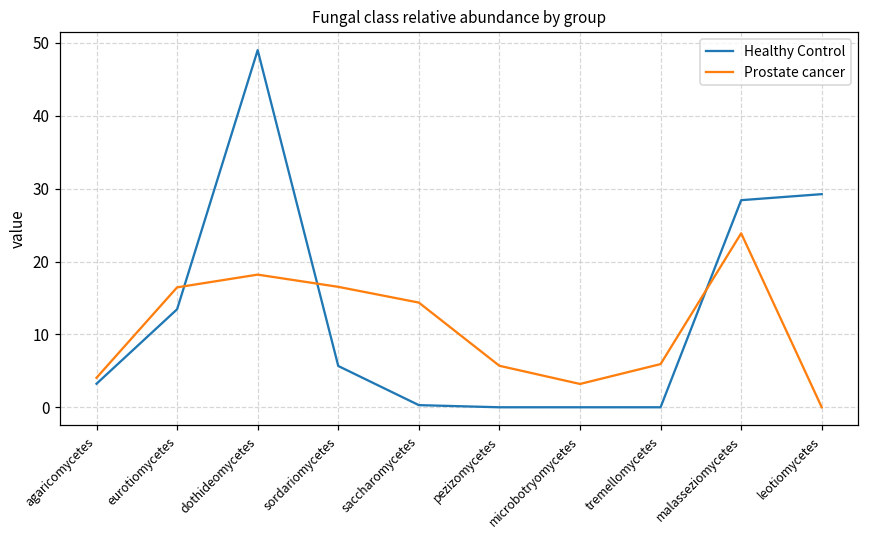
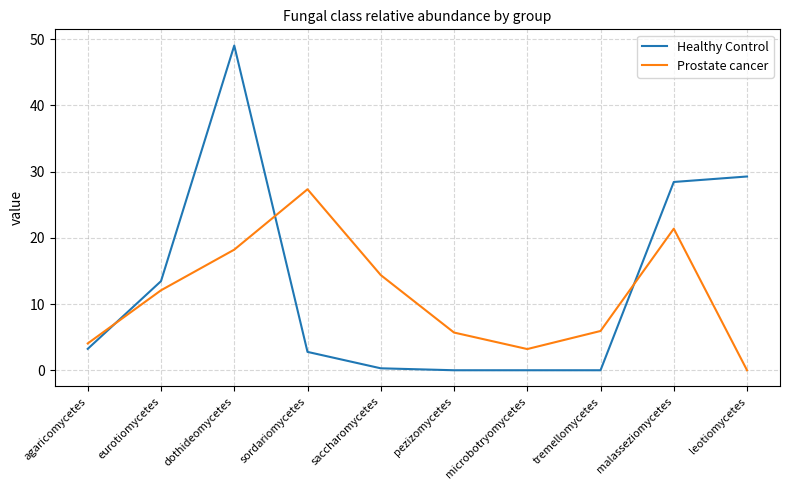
  {
    "Healthy Control": {
      "agaricomycetes": 3,
      "eurotiomycetes": 13,
      "dothideomycetes": 49,
-     "sordariomycetes": 6,
+     "sordariomycetes": 3,
      "saccharomycetes": 0,
      "pezizomycetes": 0,
      "microbotryomycetes": 0,
      "tremellomycetes": 0,
      "malasseziomycetes": 28,
      "leotiomycetes": 29
    },
    "Prostate cancer": {
      "agaricomycetes": 4,
-     "eurotiomycetes": 16,
+     "eurotiomycetes": 12,
      "dothideomycetes": 18,
-     "sordariomycetes": 17,
+     "sordariomycetes": 27,
      "saccharomycetes": 14,
      "pezizomycetes": 6,
      "microbotryomycetes": 3,
      "tremellomycetes": 6,
-     "malasseziomycetes": 24,
+     "malasseziomycetes": 21,
      "leotiomycetes": 0
    }
  }
